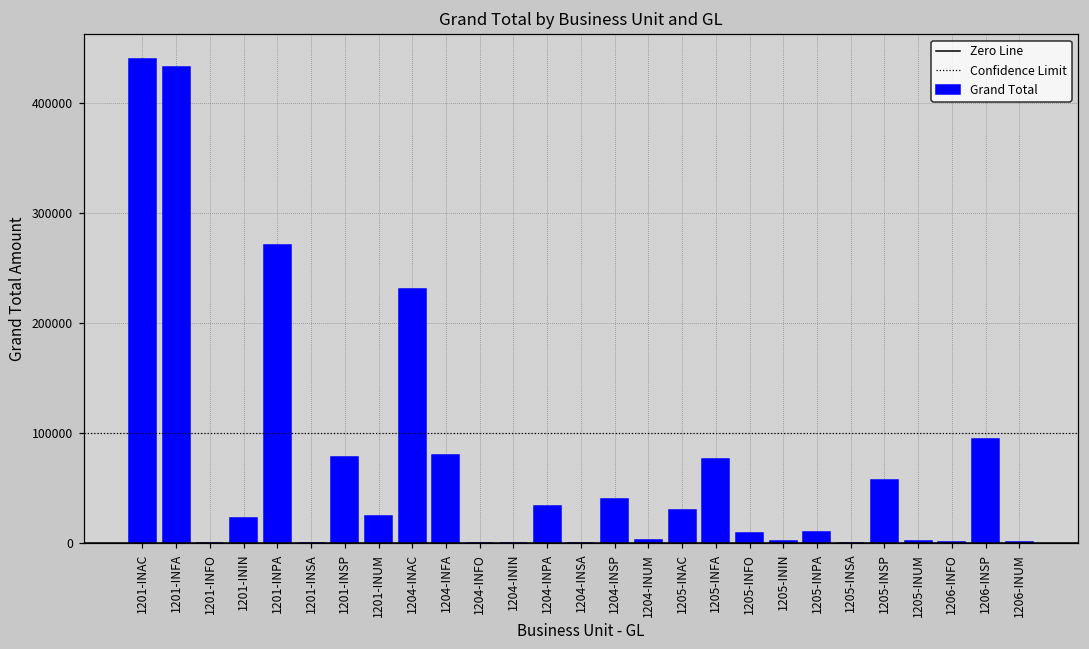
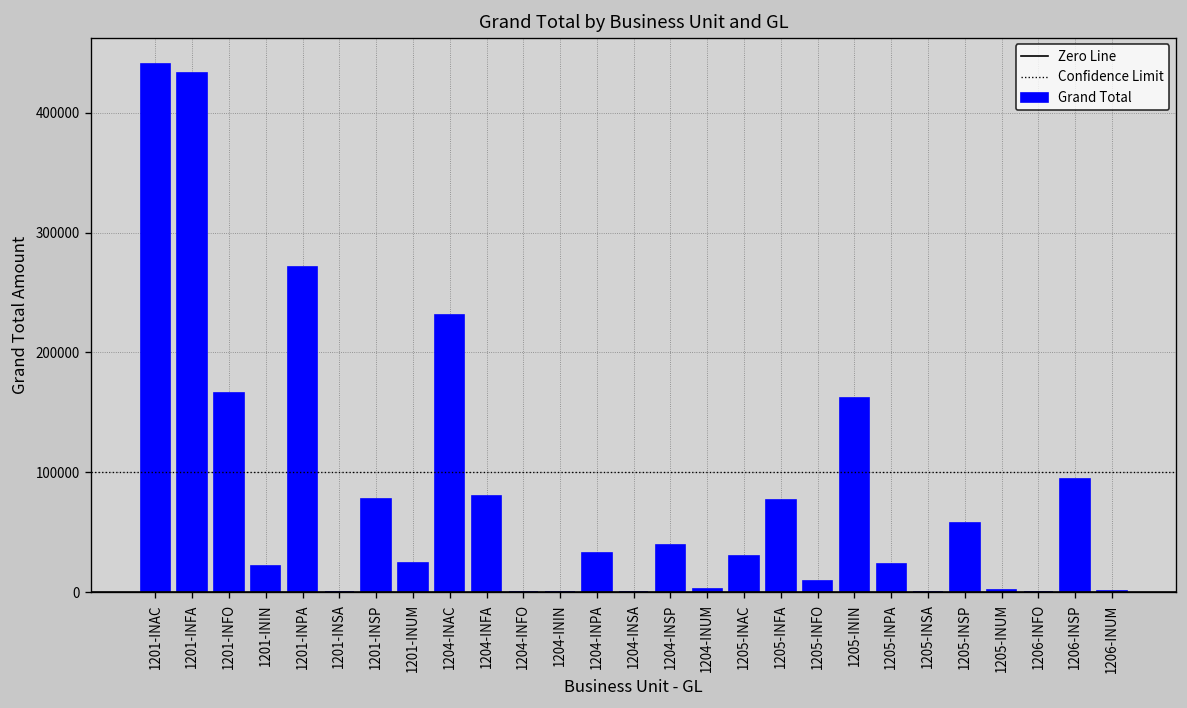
  {
    "1201-INAC": 440000,
    "1201-INFA": 430000,
-   "1201-INFO": 0,
+   "1201-INFO": 170000,
    "1201-ININ": 20000,
    "1201-INPA": 270000,
    "1201-INSP": 80000,
    "1201-INUM": 20000,
    "1204-INAC": 230000,
    "1204-INFA": 80000,
    "1204-INPA": 30000,
    "1204-INSP": 40000,
    "1204-INUM": 0,
    "1205-INAC": 30000,
    "1205-INFA": 80000,
    "1205-INFO": 10000,
-   "1205-ININ": 0,
-   "1205-INPA": 10000,
+   "1205-ININ": 160000,
+   "1205-INPA": 20000,
    "1205-INSP": 60000,
    "1206-INSP": 90000
  }
